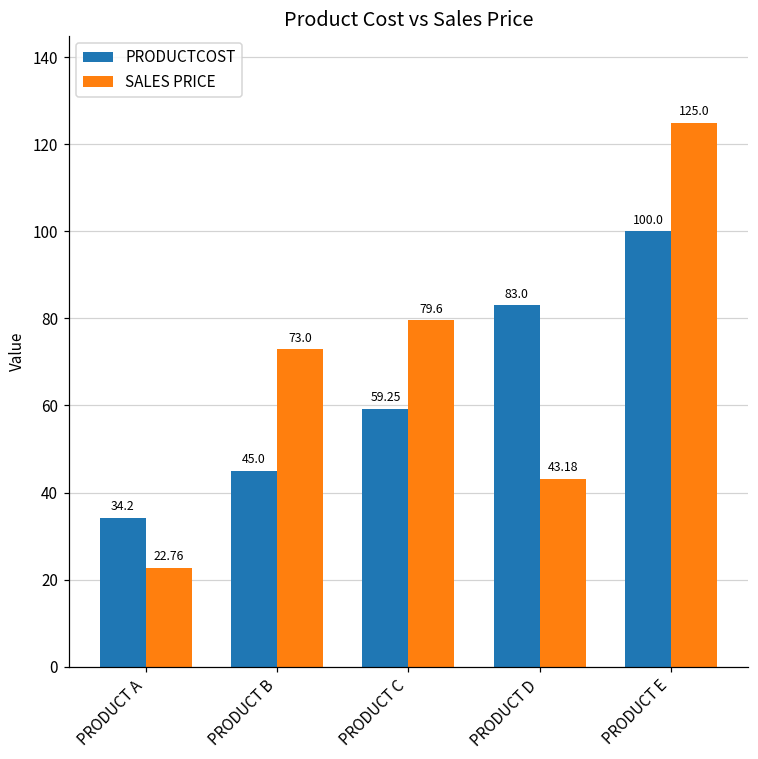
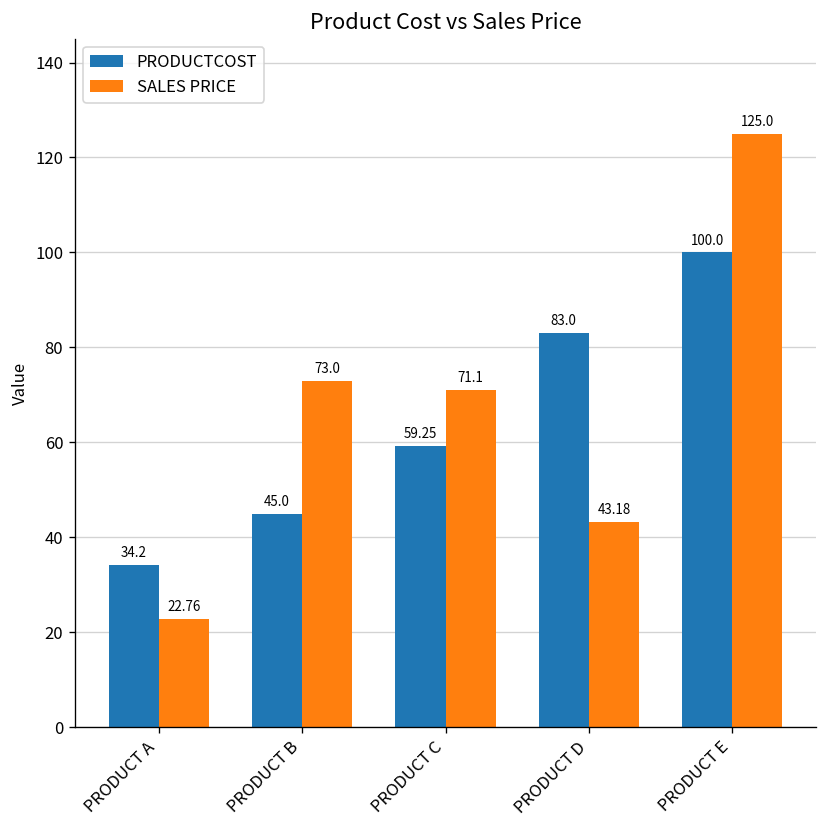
  {
    "PRODUCTCOST": {
      "PRODUCT A": 34.2,
      "PRODUCT B": 45.0,
      "PRODUCT C": 59.25,
      "PRODUCT D": 83.0,
      "PRODUCT E": 100.0
    },
    "SALES PRICE": {
      "PRODUCT A": 22.76,
      "PRODUCT B": 73.0,
-     "PRODUCT C": 79.6,
+     "PRODUCT C": 71.1,
      "PRODUCT D": 43.18,
      "PRODUCT E": 125.0
    }
  }
